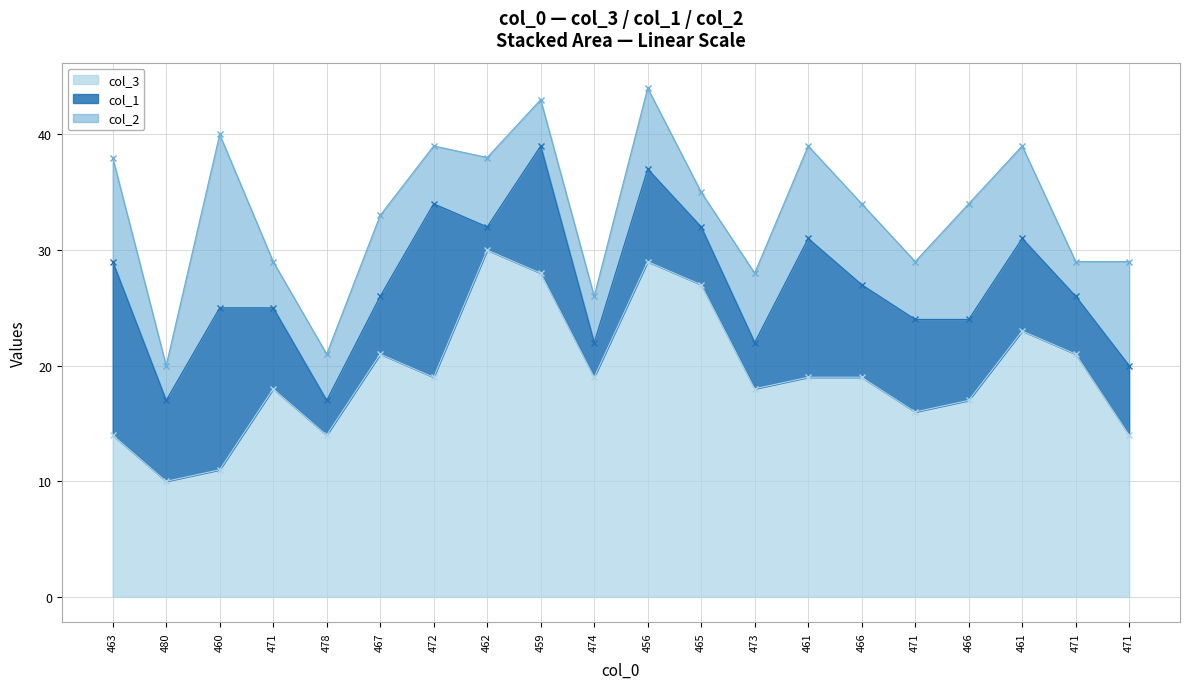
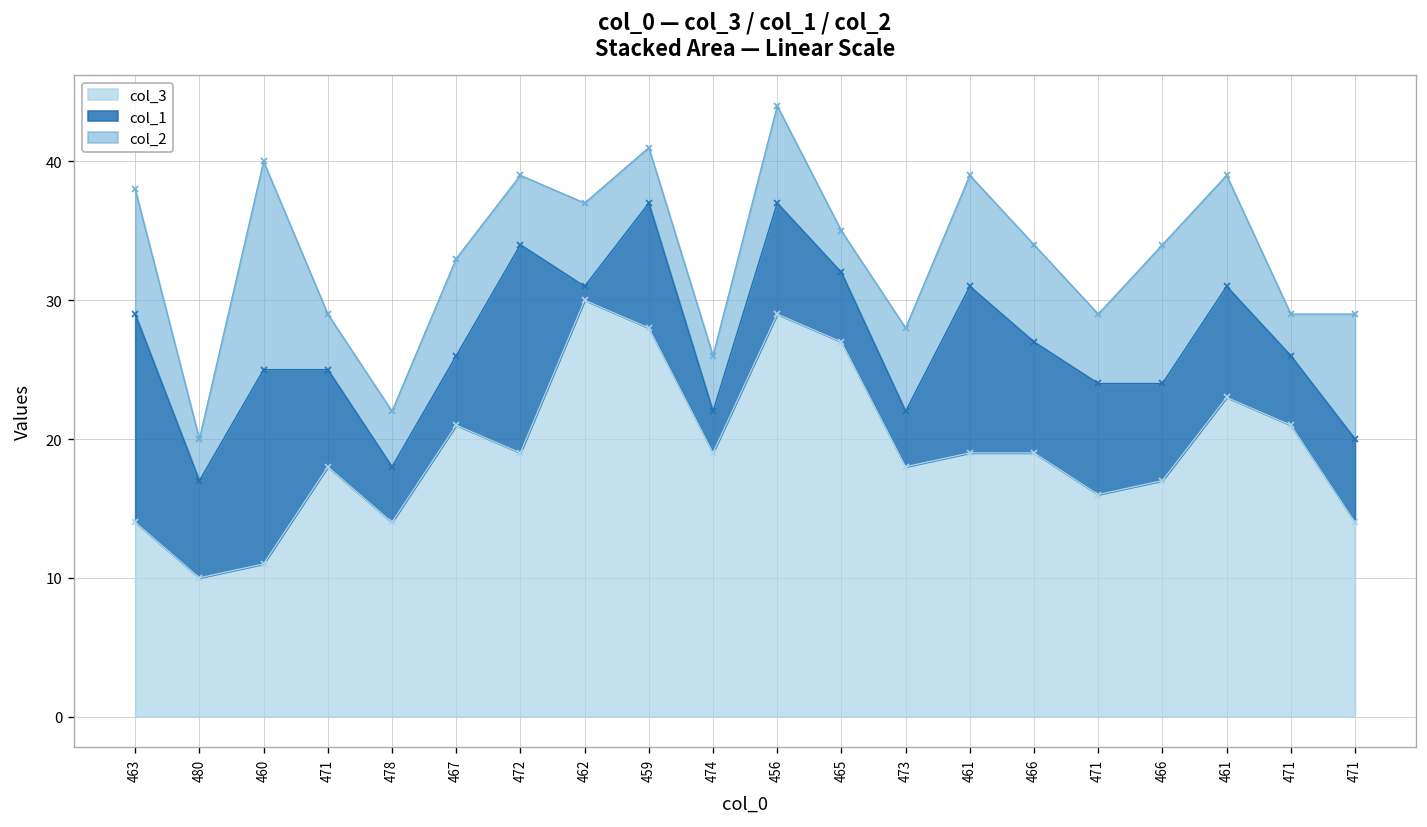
  {
    "col_1": {
      "463": 15,
      "480": 7,
      "460": 14,
-     "478": 3,
+     "478": 4,
      "467": 5,
      "472": 15,
-     "462": 2,
-     "459": 11,
+     "462": 1,
+     "459": 9,
      "474": 3,
      "456": 8,
      "465": 5,
      "473": 4
    }
  }
